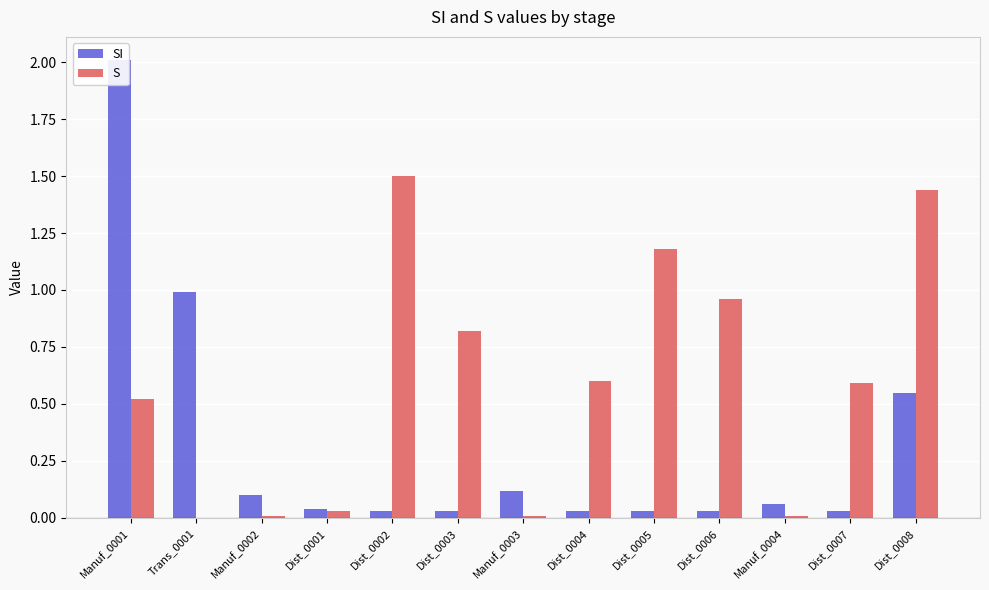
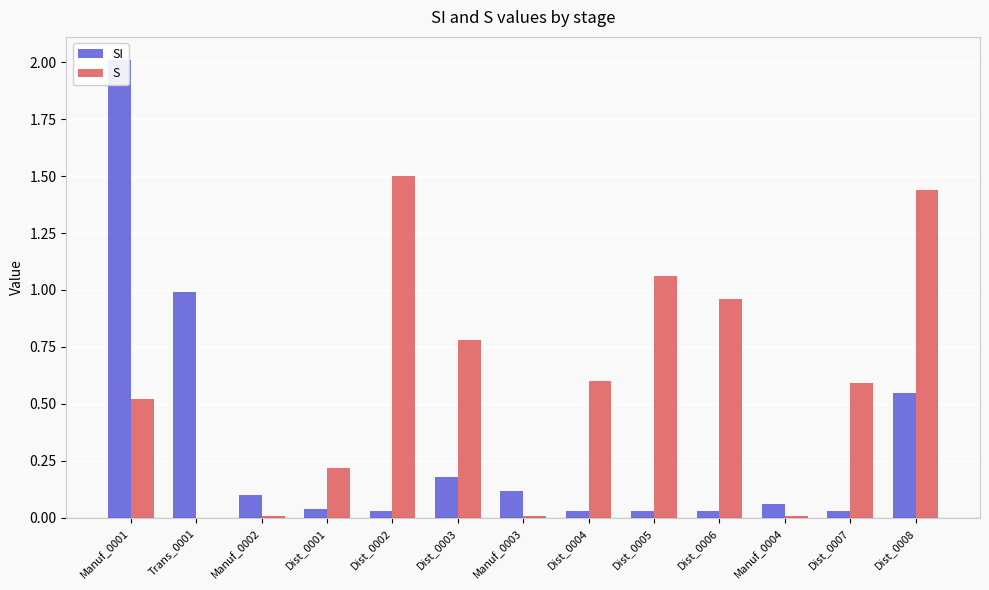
  {
    "SI": {
      "Trans_0001": 0.99,
      "Manuf_0002": 0.10,
      "Dist_0001": 0.04,
      "Dist_0002": 0.03,
-     "Dist_0003": 0.03,
+     "Dist_0003": 0.18,
      "Manuf_0003": 0.12,
      "Dist_0004": 0.03,
      "Dist_0005": 0.03,
      "Dist_0006": 0.03,
      "Manuf_0004": 0.06,
      "Dist_0007": 0.03,
      "Dist_0008": 0.55
    },
    "S": {
      "Manuf_0001": 0.52,
      "Trans_0001": 0.00,
-     "Dist_0001": 0.03,
+     "Dist_0001": 0.22,
      "Dist_0002": 1.50,
-     "Dist_0003": 0.82,
+     "Dist_0003": 0.78,
      "Dist_0004": 0.60,
-     "Dist_0005": 1.18,
+     "Dist_0005": 1.06,
      "Dist_0006": 0.96,
      "Dist_0007": 0.59,
      "Dist_0008": 1.44
    }
  }
